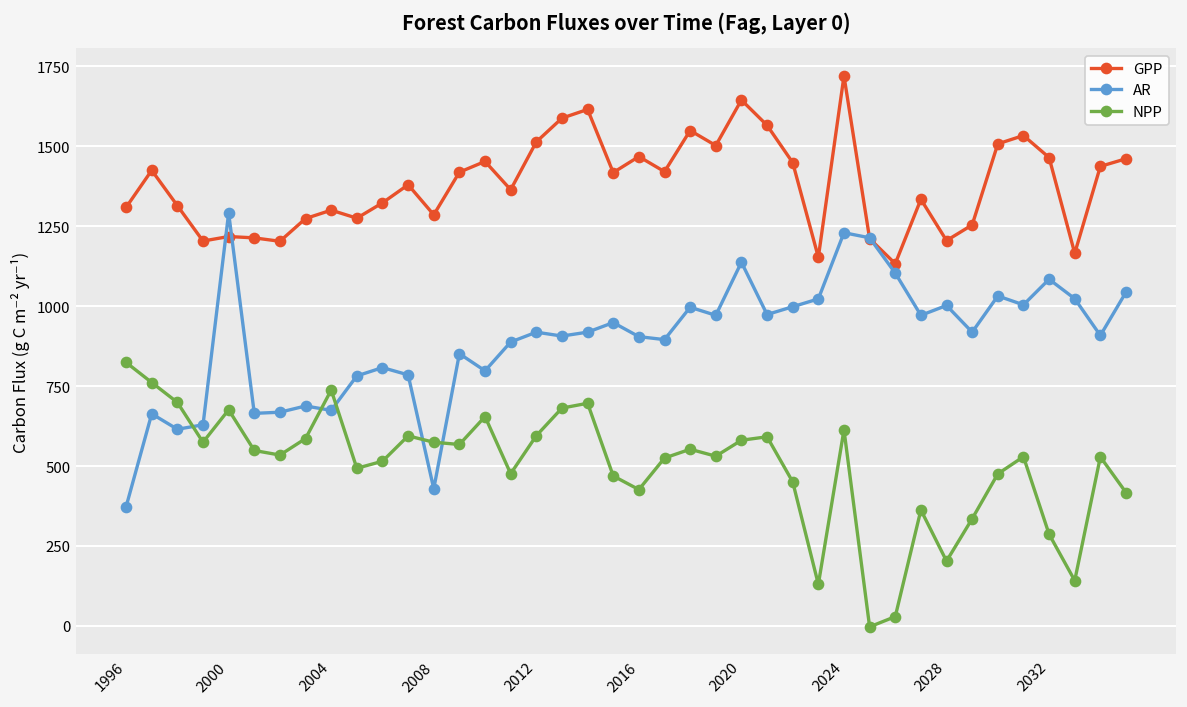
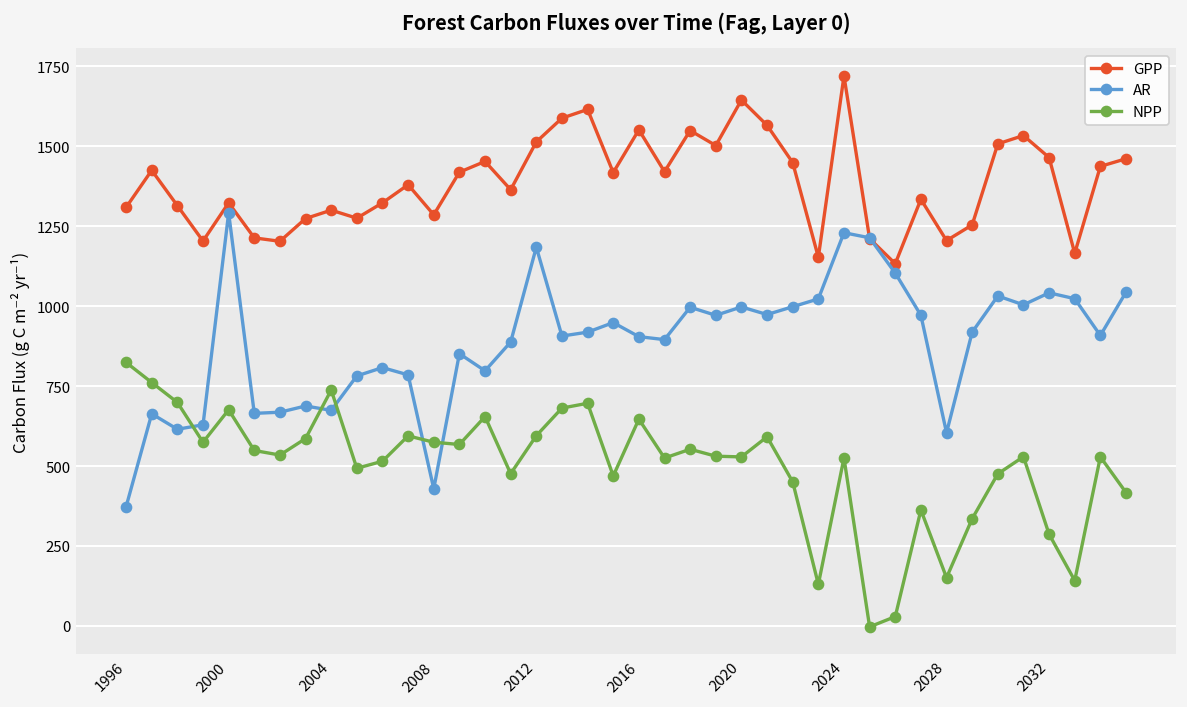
  {
    "GPP": {
      "1996": 1310,
-     "2000": 1220,
+     "2000": 1320,
      "2004": 1300,
      "2008": 1290,
      "2012": 1510,
-     "2016": 1470,
+     "2016": 1550,
      "2020": 1640,
      "2024": 1720,
      "2028": 1200,
      "2032": 1460
    },
    "AR": {
      "1996": 370,
      "2000": 1290,
      "2004": 670,
      "2008": 430,
-     "2012": 920,
+     "2012": 1180,
      "2016": 900,
-     "2020": 1140,
+     "2020": 1000,
      "2024": 1230,
-     "2028": 1000,
-     "2032": 1080
+     "2028": 600,
+     "2032": 1040
    },
    "NPP": {
      "1996": 820,
      "2000": 680,
      "2004": 740,
      "2008": 570,
      "2012": 590,
-     "2016": 430,
-     "2020": 580,
-     "2024": 610,
-     "2028": 200,
+     "2016": 650,
+     "2020": 530,
+     "2024": 530,
+     "2028": 150,
      "2032": 290
    }
  }
